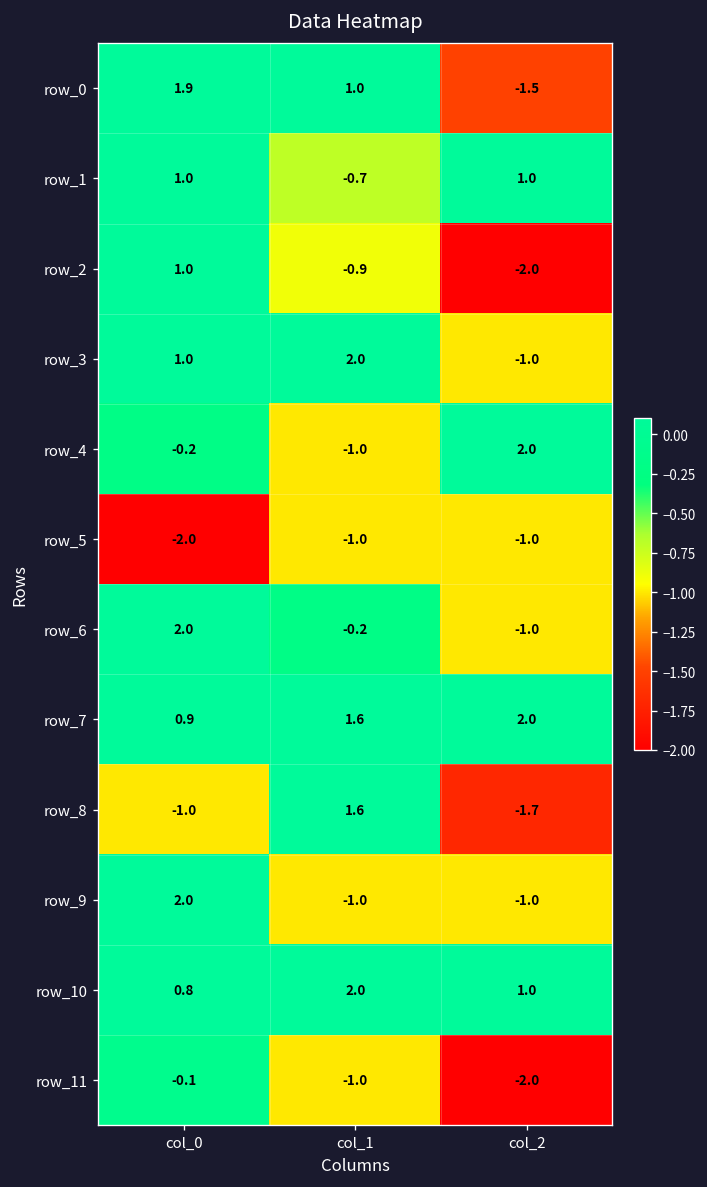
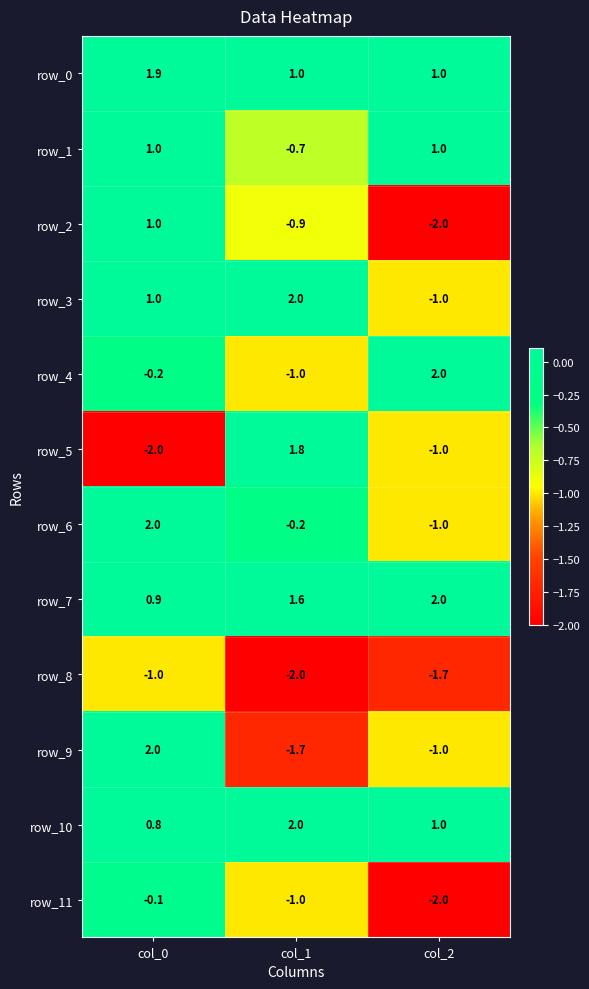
  {
    "row_0": {
      "col_0": 1.9,
      "col_1": 1.0,
-     "col_2": -1.5
+     "col_2": 1.0
    },
    "row_1": {
      "col_0": 1.0,
      "col_1": -0.7,
      "col_2": 1.0
    },
    "row_2": {
      "col_0": 1.0,
      "col_1": -0.9,
      "col_2": -2.0
    },
    "row_3": {
      "col_0": 1.0,
      "col_1": 2.0,
      "col_2": -1.0
    },
    "row_4": {
      "col_0": -0.2,
      "col_1": -1.0,
      "col_2": 2.0
    },
    "row_5": {
      "col_0": -2.0,
-     "col_1": -1.0,
+     "col_1": 1.8,
      "col_2": -1.0
    },
    "row_6": {
      "col_0": 2.0,
      "col_1": -0.2,
      "col_2": -1.0
    },
    "row_7": {
      "col_0": 0.9,
      "col_1": 1.6,
      "col_2": 2.0
    },
    "row_8": {
      "col_0": -1.0,
-     "col_1": 1.6,
+     "col_1": -2.0,
      "col_2": -1.7
    },
    "row_9": {
      "col_0": 2.0,
-     "col_1": -1.0,
+     "col_1": -1.7,
      "col_2": -1.0
    },
    "row_10": {
      "col_0": 0.8,
      "col_1": 2.0,
      "col_2": 1.0
    },
    "row_11": {
      "col_0": -0.1,
      "col_1": -1.0,
      "col_2": -2.0
    }
  }
